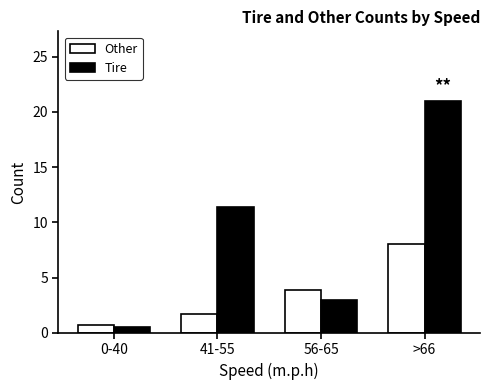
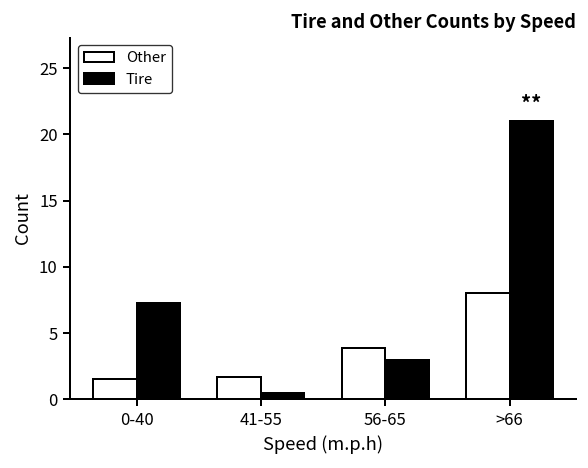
  {
    "Other": {
-     "0-40": 0.7,
+     "0-40": 1.5,
      "41-55": 1.7,
      "56-65": 3.9,
      ">66": 8.0
    },
    "Tire": {
-     "0-40": 0.5,
-     "41-55": 11.4,
+     "0-40": 7.3,
+     "41-55": 0.5,
      "56-65": 3.0,
      ">66": 21.0
    }
  }
